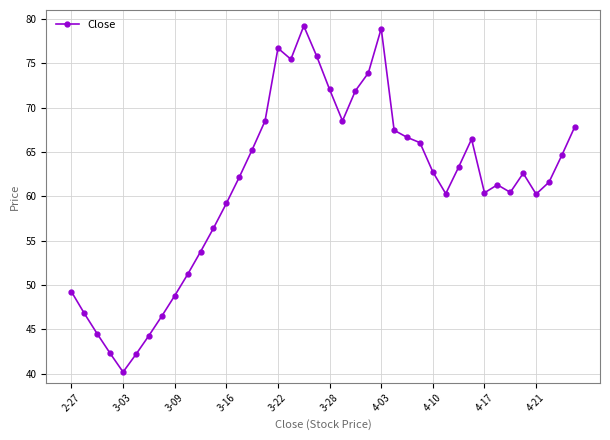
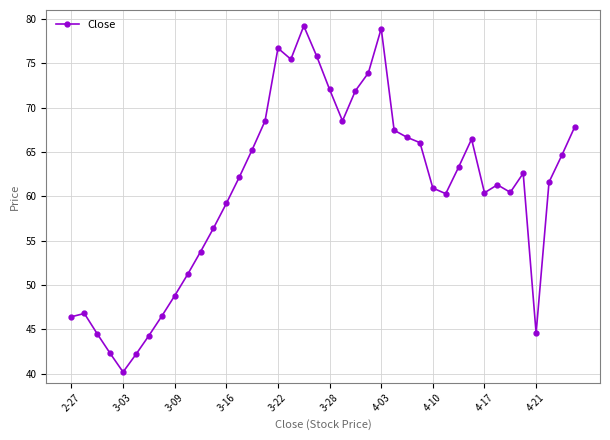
  {
-   "2-27": 49,
+   "2-27": 46,
    "3-03": 40,
    "3-09": 49,
    "3-16": 59,
    "3-22": 77,
    "3-28": 72,
    "4-03": 79,
-   "4-10": 63,
+   "4-10": 61,
    "4-17": 60,
-   "4-21": 60
+   "4-21": 45
  }
